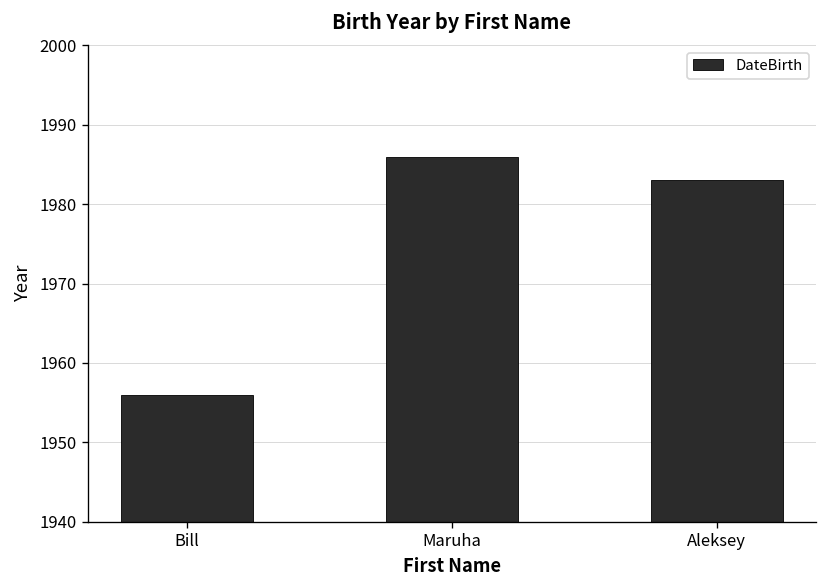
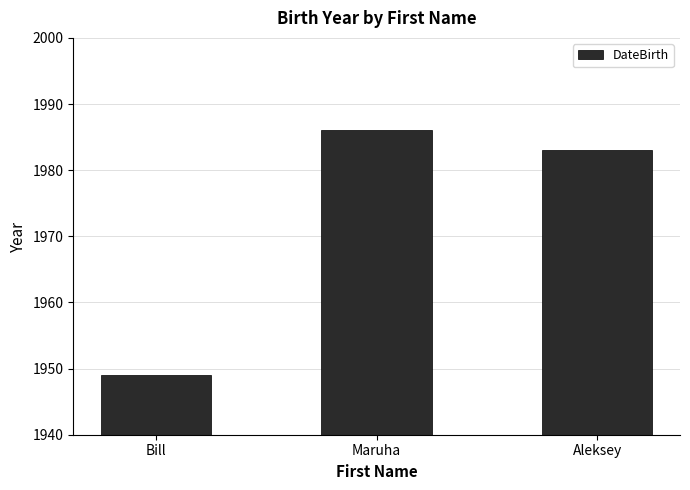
  {
-   "Bill": 1956,
+   "Bill": 1949,
    "Maruha": 1986,
    "Aleksey": 1983
  }
